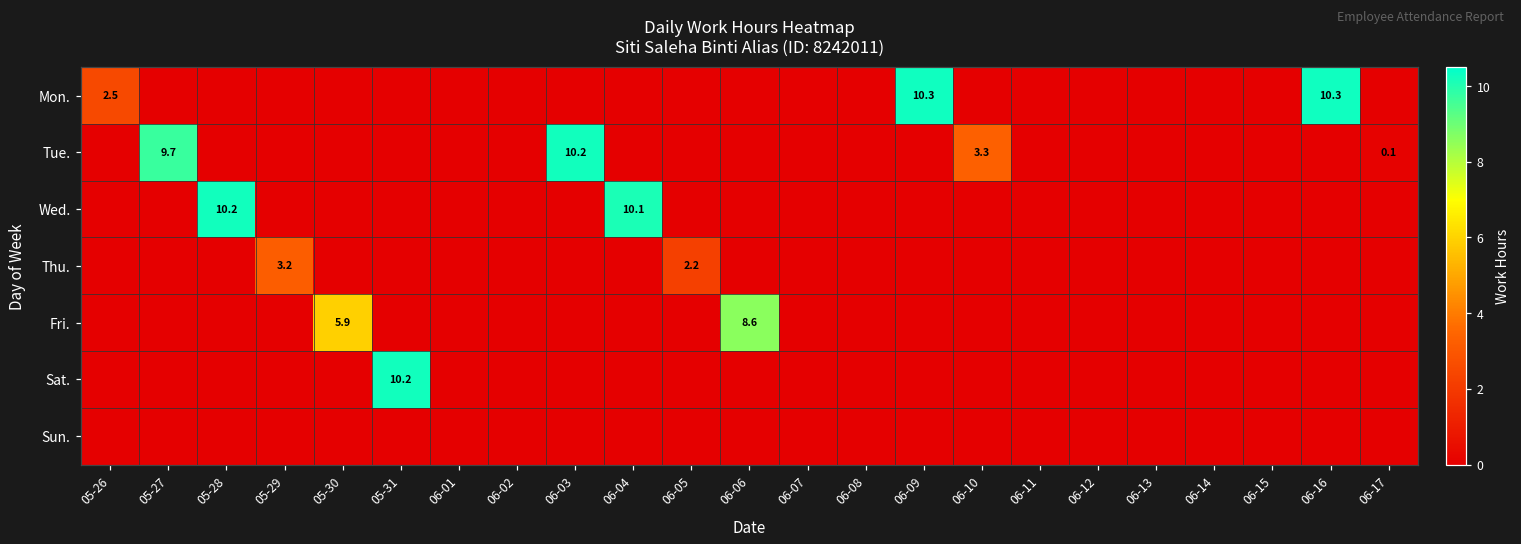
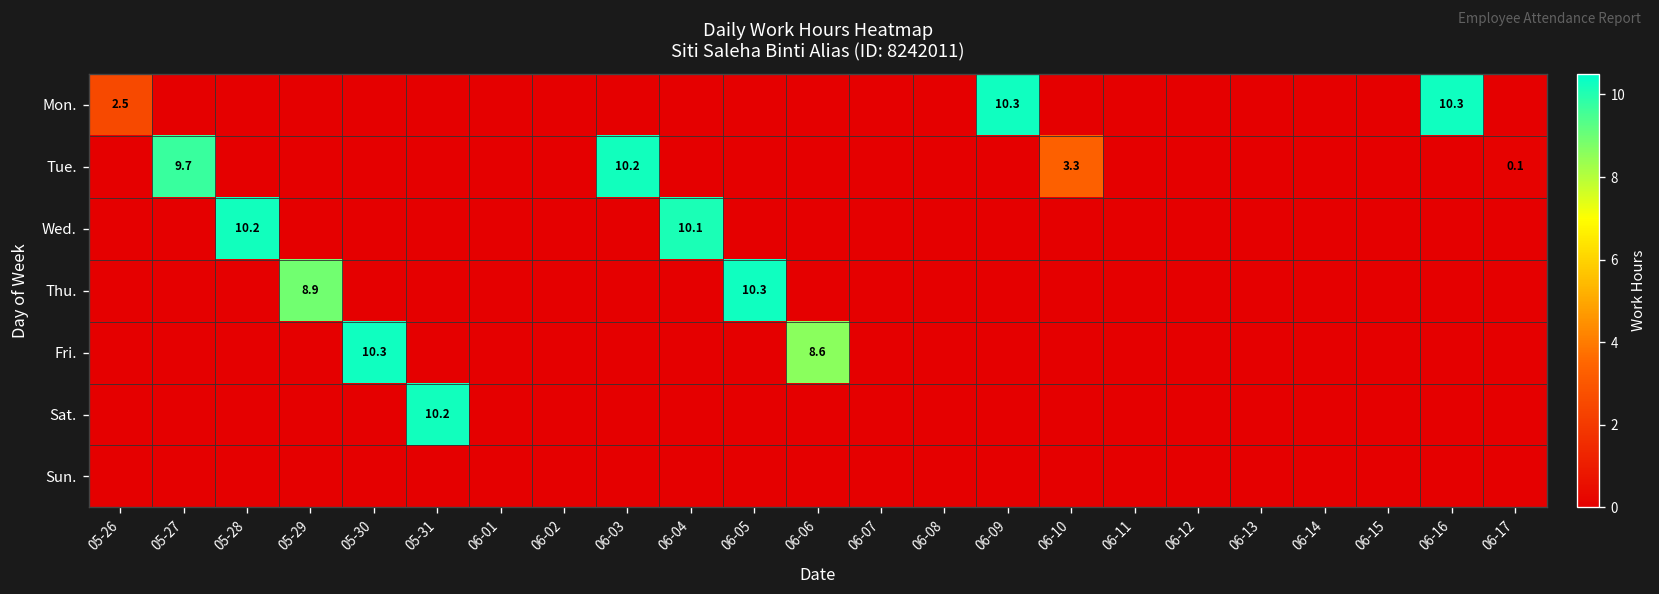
  {
    "Mon.": {
      "05-26": 2.5,
      "06-09": 10.3,
      "06-16": 10.3
    },
    "Tue.": {
      "05-27": 9.7,
      "06-03": 10.2,
      "06-10": 3.3,
      "06-17": 0.1
    },
    "Wed.": {
      "05-28": 10.2,
      "06-04": 10.1
    },
    "Thu.": {
-     "05-29": 3.2,
-     "06-05": 2.2
+     "05-29": 8.9,
+     "06-05": 10.3
    },
    "Fri.": {
-     "05-30": 5.9,
+     "05-30": 10.3,
      "06-06": 8.6
    },
    "Sat.": {
      "05-31": 10.2
    }
  }
